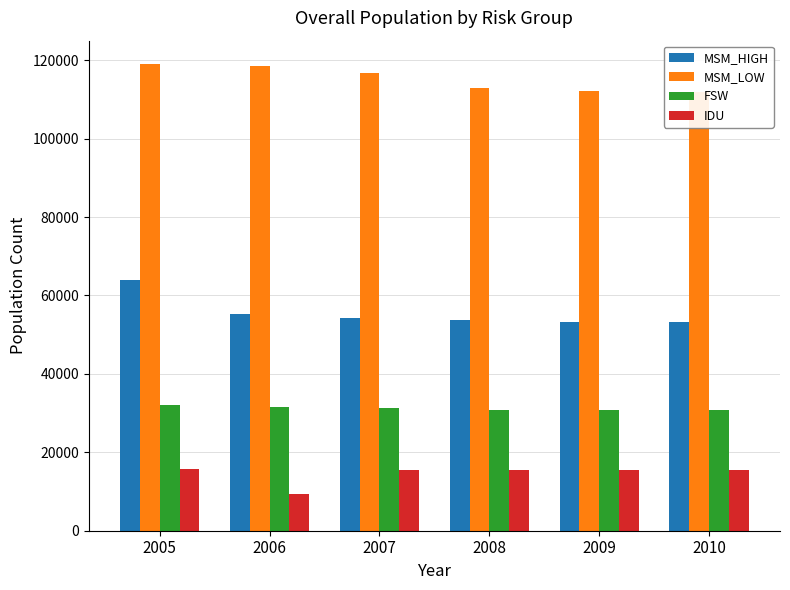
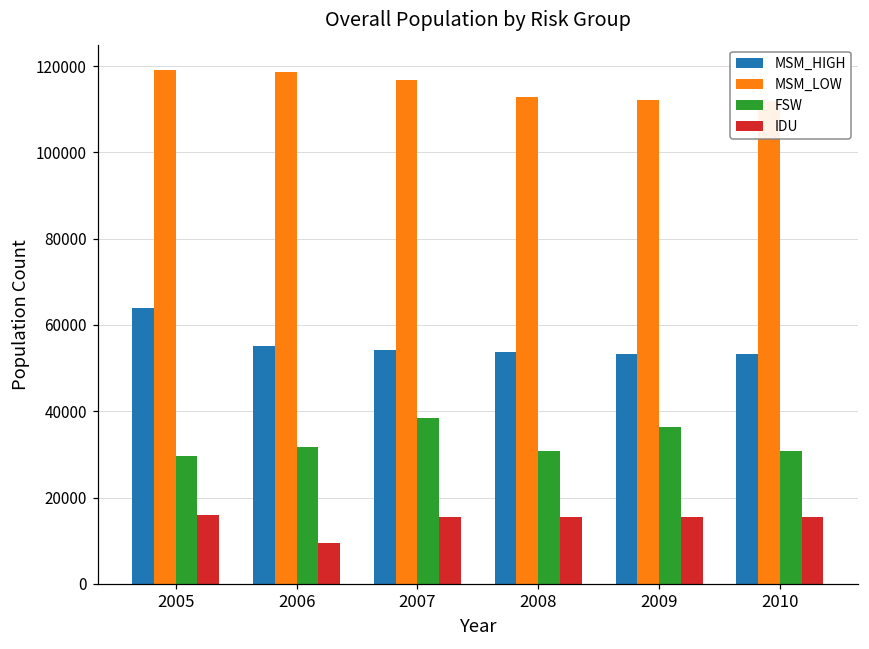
  {
    "MSM_HIGH": {
      "2005": 64000,
      "2006": 55000,
      "2007": 54000,
      "2008": 54000,
      "2009": 53000,
      "2010": 53000
    },
    "MSM_LOW": {
      "2005": 119000,
      "2006": 119000,
      "2007": 117000,
      "2008": 113000,
      "2009": 112000
    },
    "FSW": {
-     "2005": 32000,
+     "2005": 30000,
      "2006": 32000,
-     "2007": 31000,
+     "2007": 38000,
      "2008": 31000,
-     "2009": 31000,
+     "2009": 36000,
      "2010": 31000
    },
    "IDU": {
      "2005": 16000,
      "2006": 9000,
      "2007": 16000,
      "2008": 16000,
      "2009": 16000,
      "2010": 16000
    }
  }
